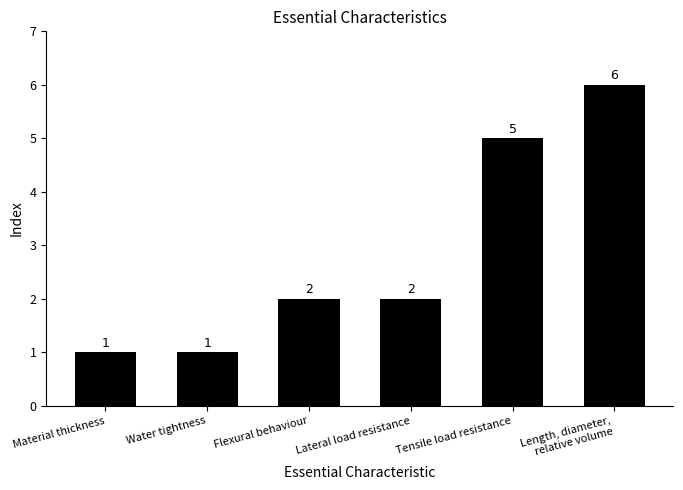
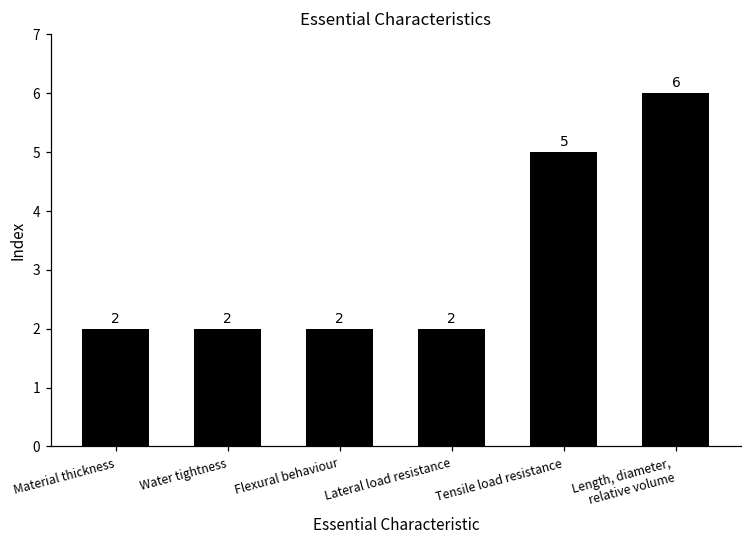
  {
-   "Material thickness": 1,
-   "Water tightness": 1,
+   "Material thickness": 2,
+   "Water tightness": 2,
    "Flexural behaviour": 2,
    "Lateral load resistance": 2,
    "Tensile load resistance": 5,
    "Length, diameter, relative volume": 6
  }
